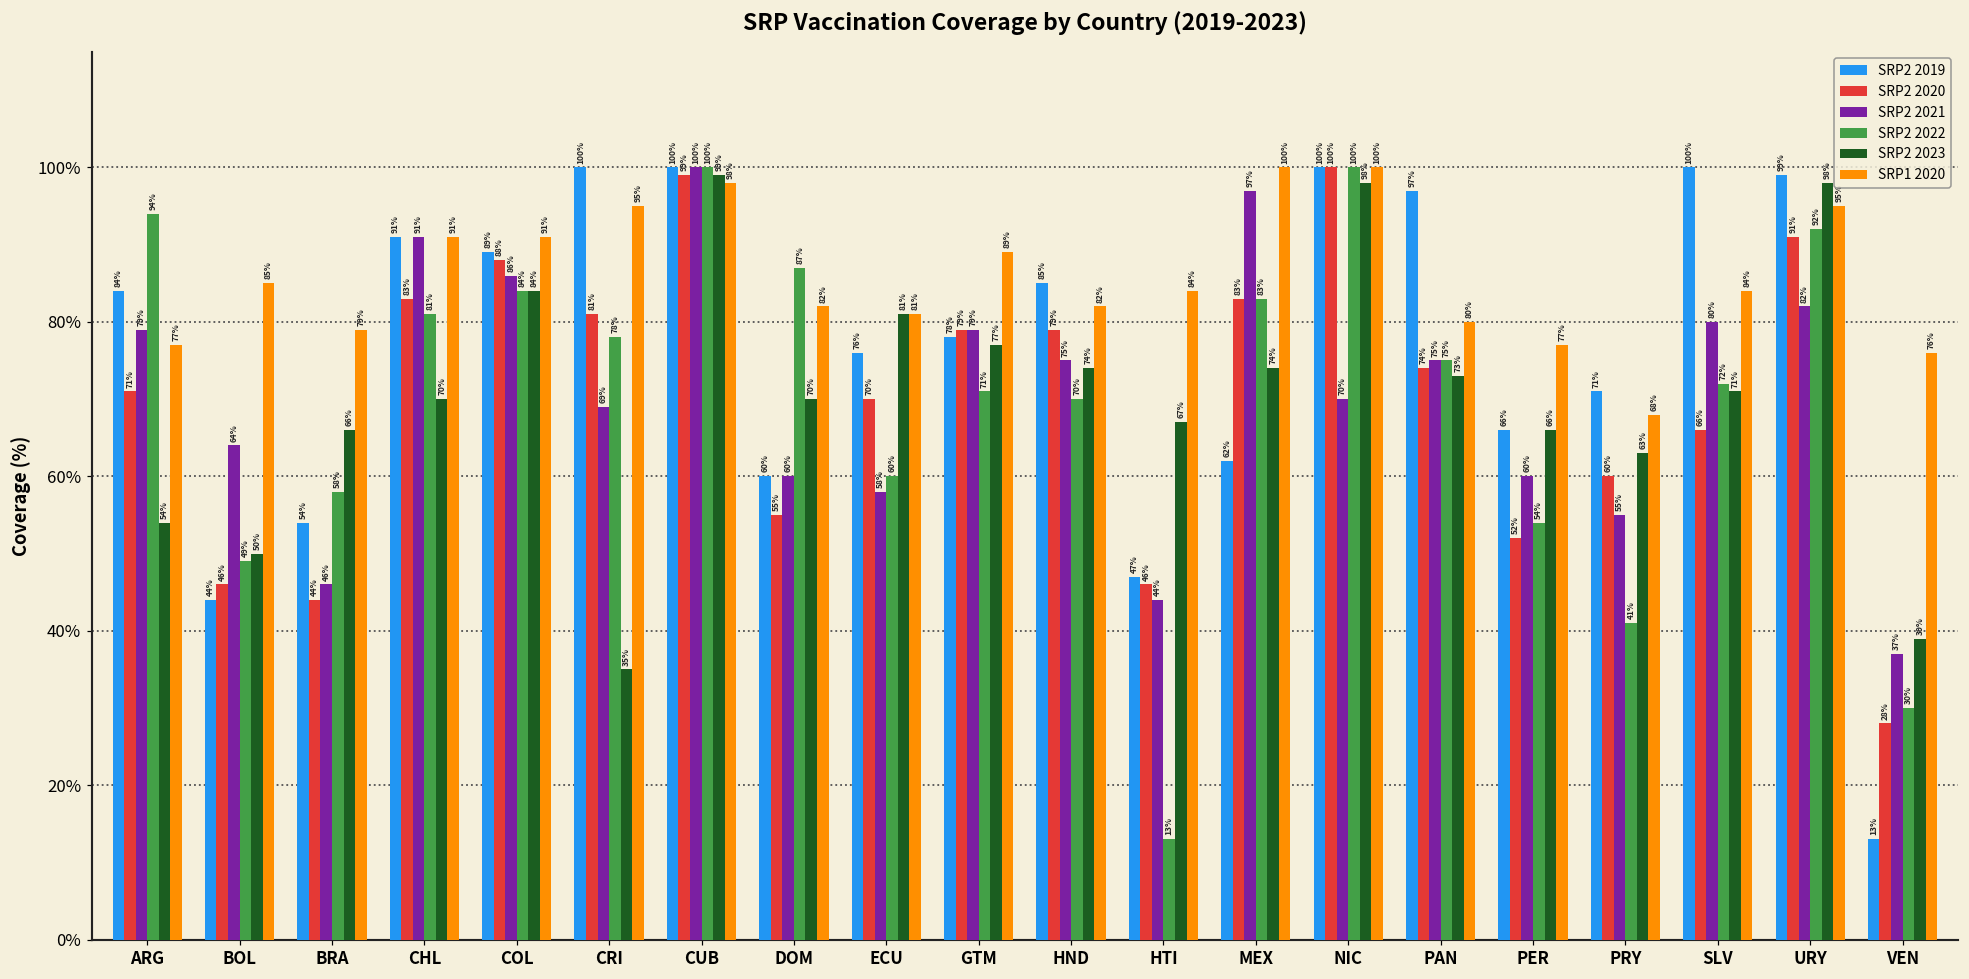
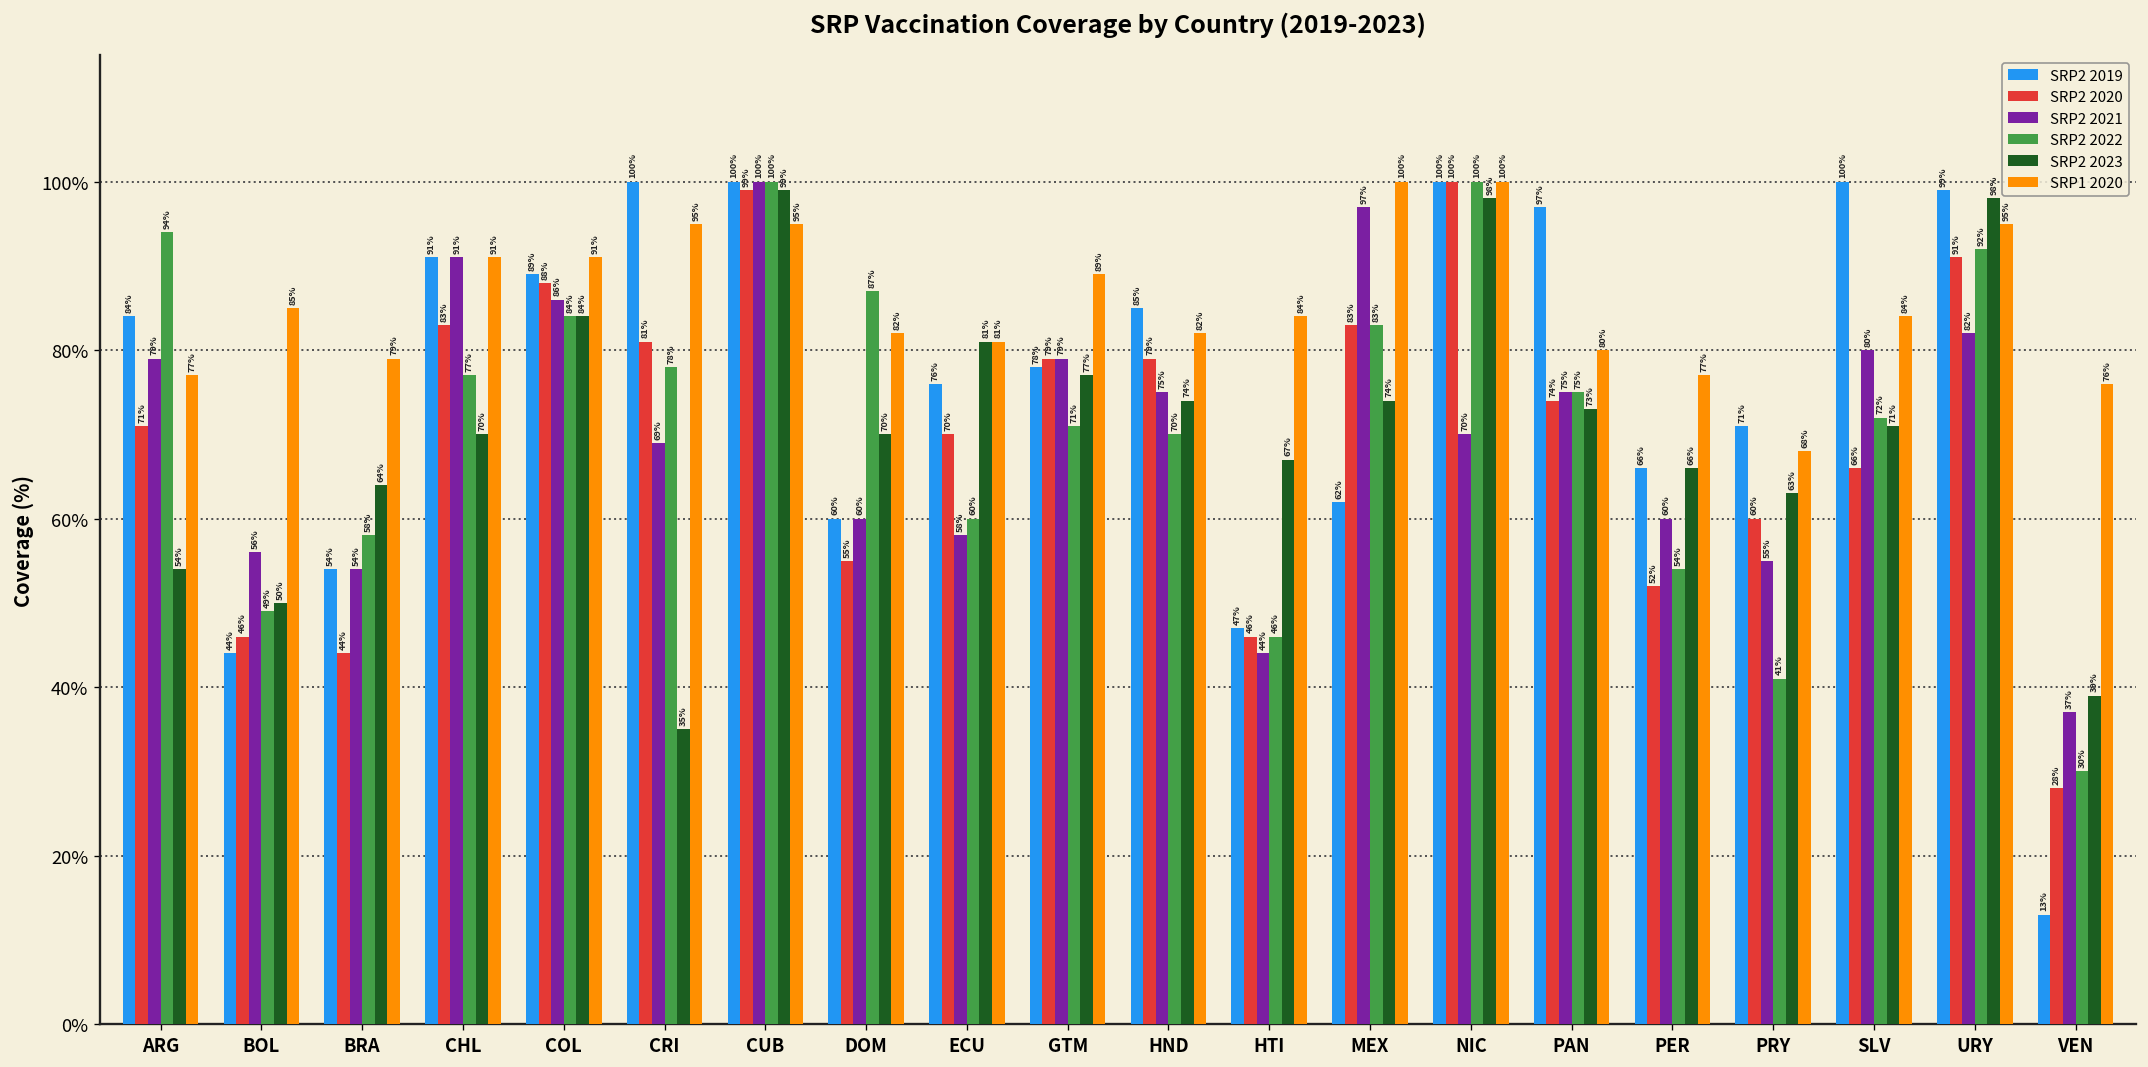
  {
    "SRP2 2019": {
      "ARG": "84%",
      "BOL": "44%",
      "BRA": "54%",
      "CHL": "91%",
      "COL": "89%",
      "CRI": "100%",
      "CUB": "100%",
      "DOM": "60%",
      "ECU": "76%",
      "GTM": "78%",
      "HND": "85%",
      "HTI": "47%",
      "MEX": "62%",
      "NIC": "100%",
      "PAN": "97%",
      "PER": "66%",
      "PRY": "71%",
      "SLV": "100%",
      "URY": "99%",
      "VEN": "13%"
    },
    "SRP2 2020": {
      "ARG": "71%",
      "BOL": "46%",
      "BRA": "44%",
      "CHL": "83%",
      "COL": "88%",
      "CRI": "81%",
      "CUB": "99%",
      "DOM": "55%",
      "ECU": "70%",
      "GTM": "79%",
      "HND": "79%",
      "HTI": "46%",
      "MEX": "83%",
      "NIC": "100%",
      "PAN": "74%",
      "PER": "52%",
      "PRY": "60%",
      "SLV": "66%",
      "URY": "91%",
      "VEN": "28%"
    },
    "SRP2 2021": {
      "ARG": "79%",
-     "BOL": "64%",
-     "BRA": "46%",
+     "BOL": "56%",
+     "BRA": "54%",
      "CHL": "91%",
      "COL": "86%",
      "CRI": "69%",
      "CUB": "100%",
      "DOM": "60%",
      "ECU": "58%",
      "GTM": "79%",
      "HND": "75%",
      "HTI": "44%",
      "MEX": "97%",
      "NIC": "70%",
      "PAN": "75%",
      "PER": "60%",
      "PRY": "55%",
      "SLV": "80%",
      "URY": "82%",
      "VEN": "37%"
    },
    "SRP2 2022": {
      "ARG": "94%",
      "BOL": "49%",
      "BRA": "58%",
-     "CHL": "81%",
+     "CHL": "77%",
      "COL": "84%",
      "CRI": "78%",
      "CUB": "100%",
      "DOM": "87%",
      "ECU": "60%",
      "GTM": "71%",
      "HND": "70%",
-     "HTI": "13%",
+     "HTI": "46%",
      "MEX": "83%",
      "NIC": "100%",
      "PAN": "75%",
      "PER": "54%",
      "PRY": "41%",
      "SLV": "72%",
      "URY": "92%",
      "VEN": "30%"
    },
    "SRP2 2023": {
      "ARG": "54%",
      "BOL": "50%",
-     "BRA": "66%",
+     "BRA": "64%",
      "CHL": "70%",
      "COL": "84%",
      "CRI": "35%",
      "CUB": "99%",
      "DOM": "70%",
      "ECU": "81%",
      "GTM": "77%",
      "HND": "74%",
      "HTI": "67%",
      "MEX": "74%",
      "NIC": "98%",
      "PAN": "73%",
      "PER": "66%",
      "PRY": "63%",
      "SLV": "71%",
      "URY": "98%",
      "VEN": "39%"
    },
    "SRP1 2020": {
      "ARG": "77%",
      "BOL": "85%",
      "BRA": "79%",
      "CHL": "91%",
      "COL": "91%",
      "CRI": "95%",
-     "CUB": "98%",
+     "CUB": "95%",
      "DOM": "82%",
      "ECU": "81%",
      "GTM": "89%",
      "HND": "82%",
      "HTI": "84%",
      "MEX": "100%",
      "NIC": "100%",
      "PAN": "80%",
      "PER": "77%",
      "PRY": "68%",
      "SLV": "84%",
      "VEN": "76%"
    }
  }
